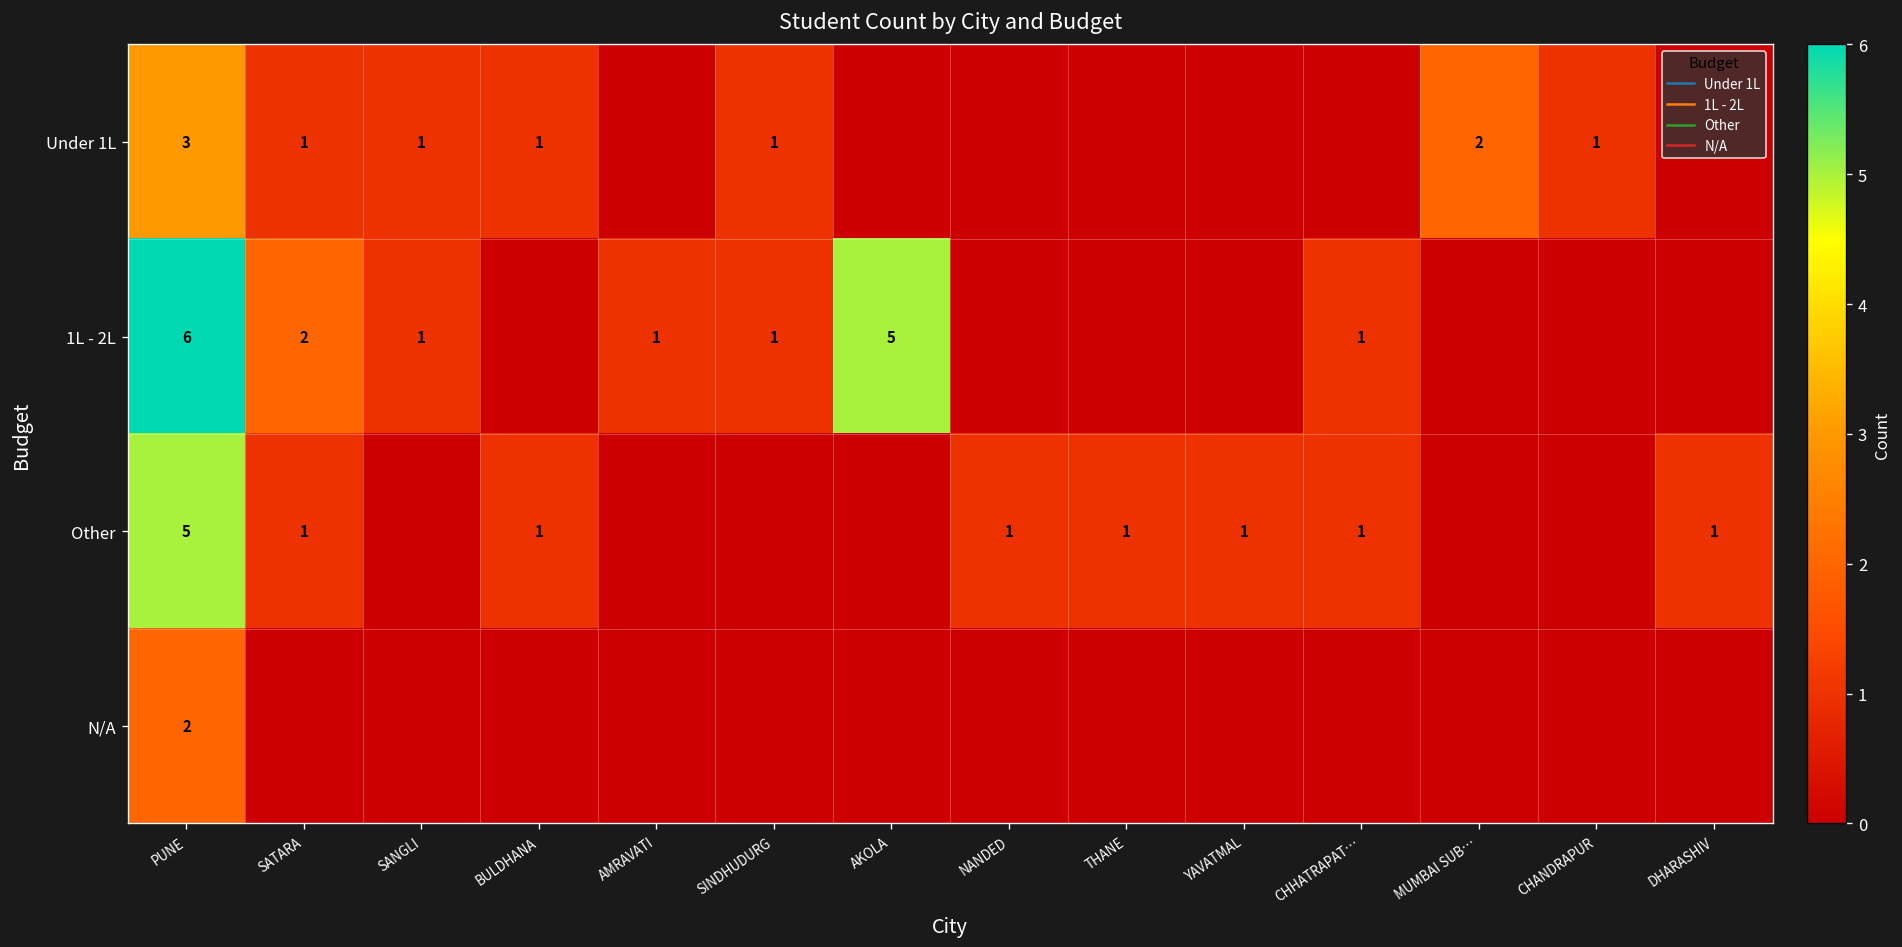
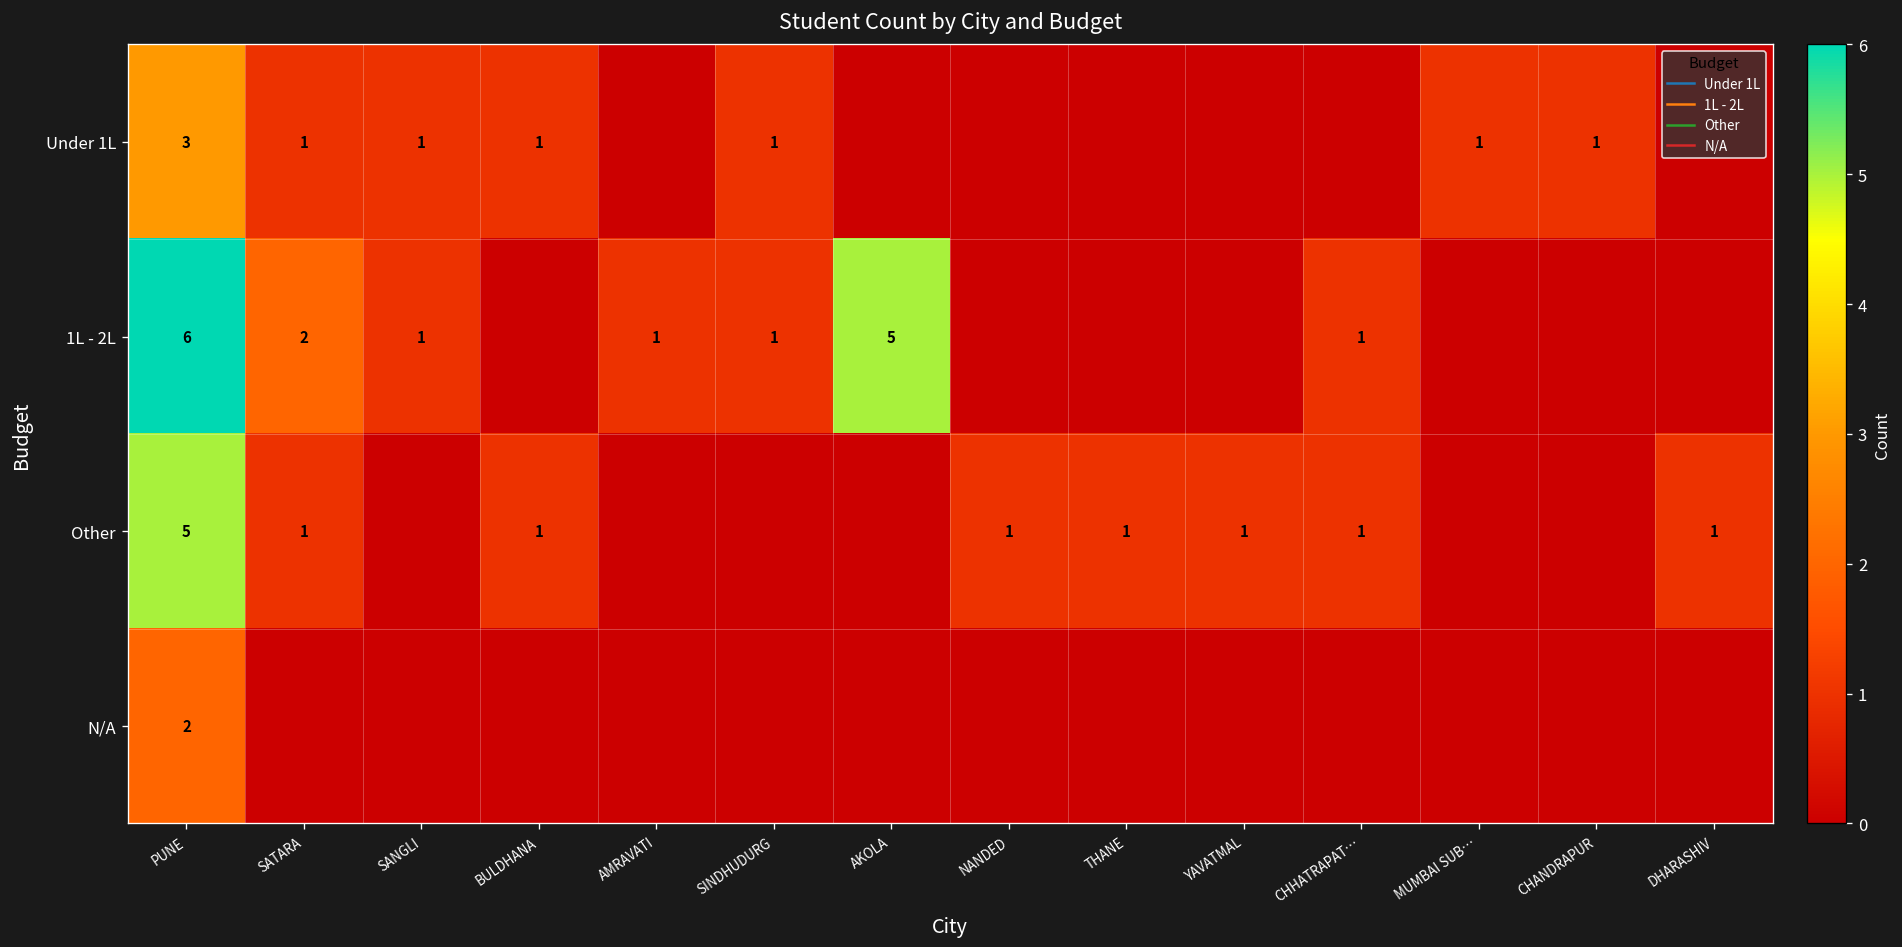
  {
    "Under 1L": {
      "PUNE": 3,
      "SATARA": 1,
      "SANGLI": 1,
      "BULDHANA": 1,
      "SINDHUDURG": 1,
-     "MUMBAI SUB…": 2,
+     "MUMBAI SUB…": 1,
      "CHANDRAPUR": 1
    },
    "1L - 2L": {
      "PUNE": 6,
      "SATARA": 2,
      "SANGLI": 1,
      "AMRAVATI": 1,
      "SINDHUDURG": 1,
      "AKOLA": 5,
      "CHHATRAPAT…": 1
    },
    "Other": {
      "PUNE": 5,
      "SATARA": 1,
      "BULDHANA": 1,
      "NANDED": 1,
      "THANE": 1,
      "YAVATMAL": 1,
      "CHHATRAPAT…": 1,
      "DHARASHIV": 1
    },
    "N/A": {
      "PUNE": 2
    }
  }
